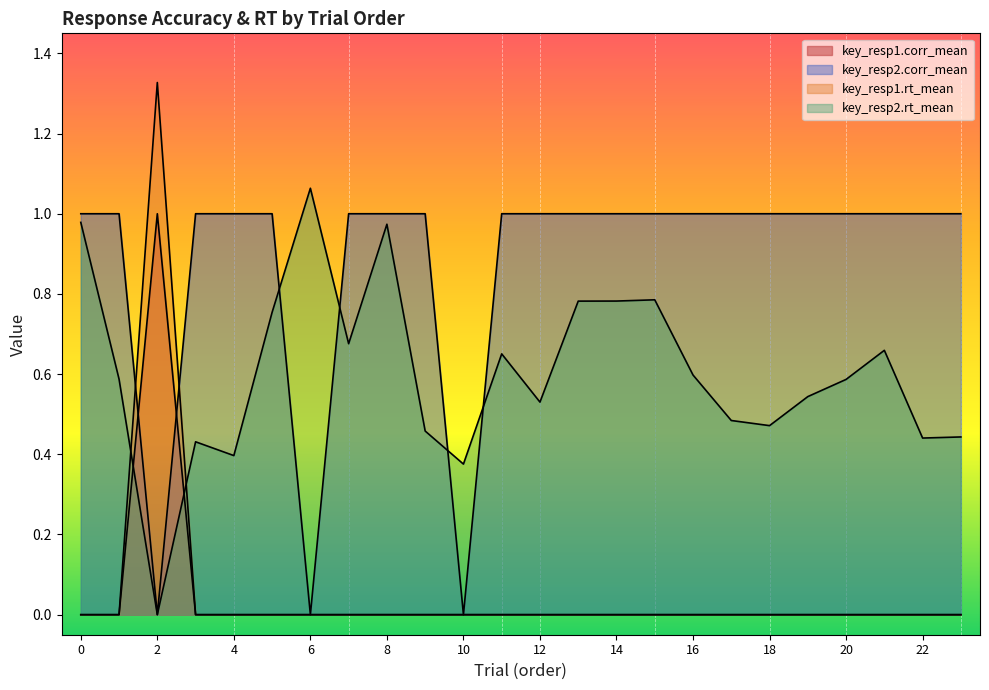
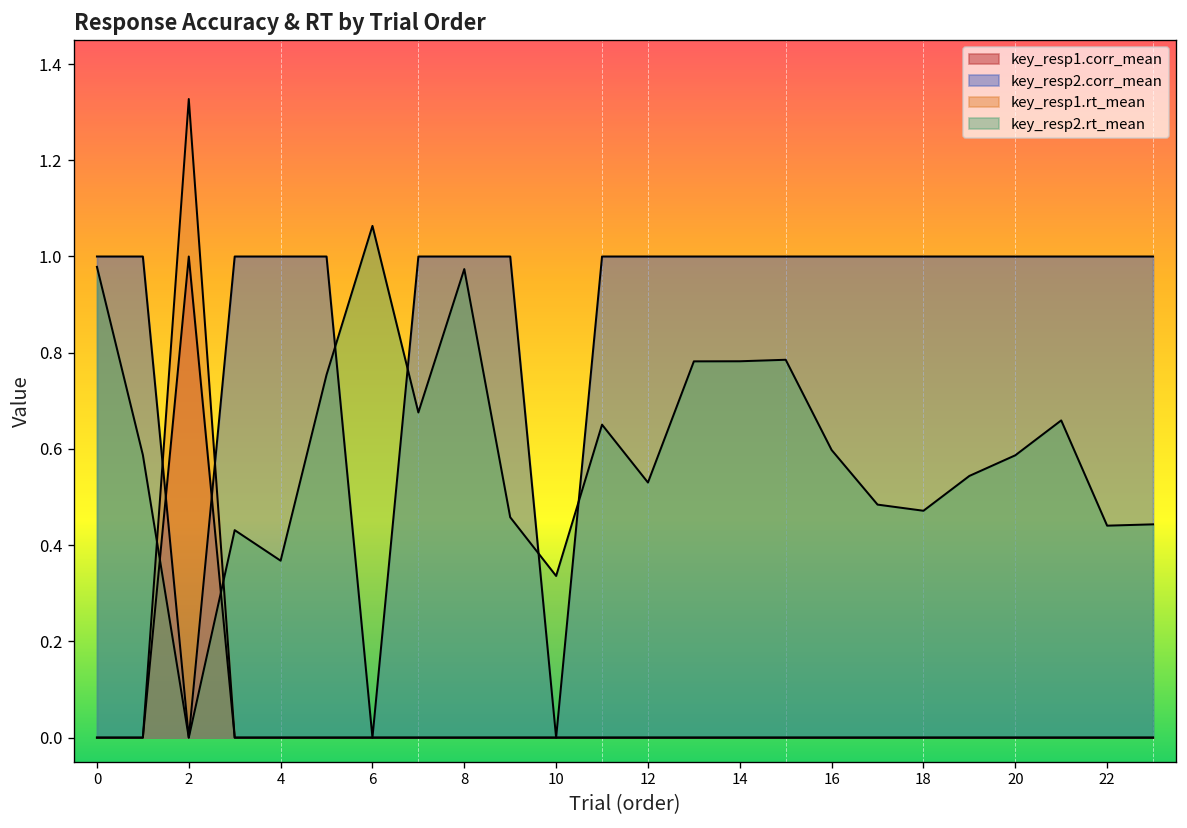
  {
    "key_resp2.corr_mean": {
      "0": 1.00,
      "4": 1.00,
      "8": 1.00,
      "12": 1.00,
      "14": 1.00,
      "16": 1.00,
      "18": 1.00,
      "20": 1.00,
      "22": 1.00
    },
    "key_resp2.rt_mean": {
      "0": 0.98,
-     "4": 0.40,
+     "4": 0.37,
      "6": 1.06,
      "8": 0.97,
-     "10": 0.38,
+     "10": 0.34,
      "12": 0.53,
      "14": 0.78,
      "16": 0.60,
      "18": 0.47,
      "20": 0.59,
      "22": 0.44
    }
  }
